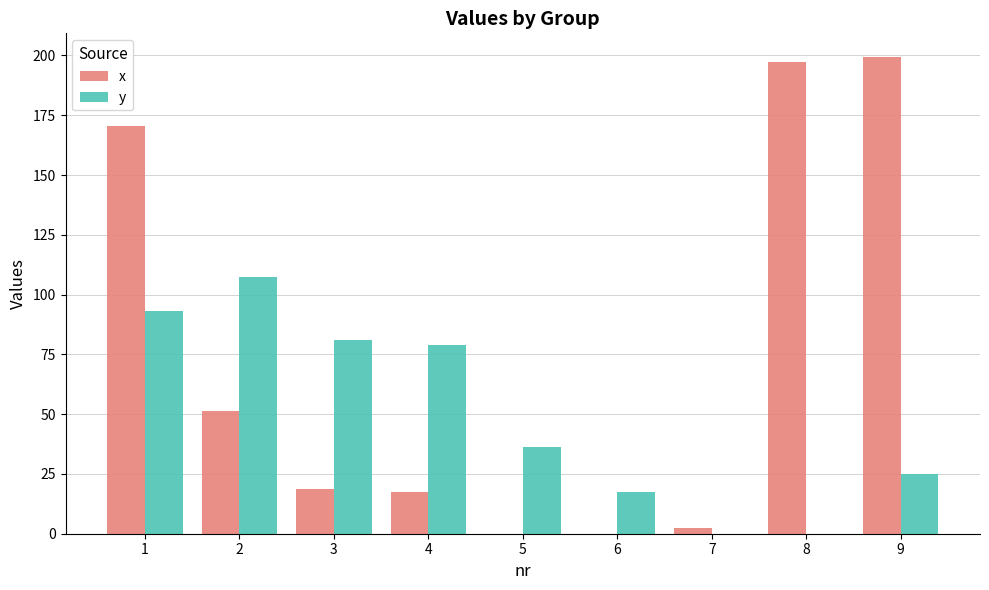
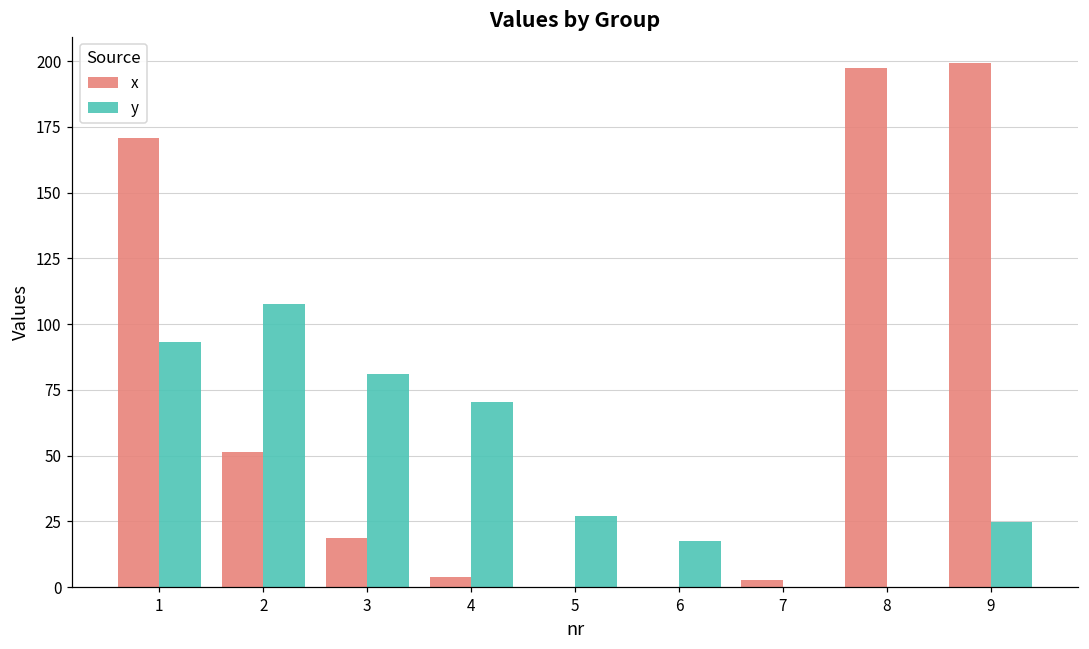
  {
    "x": {
      "1": 171,
      "2": 51,
      "3": 19,
-     "4": 18,
+     "4": 4,
      "6": 0,
      "7": 3,
      "8": 197,
      "9": 199
    },
    "y": {
      "1": 93,
      "2": 107,
      "3": 81,
-     "4": 79,
-     "5": 36,
+     "4": 70,
+     "5": 27,
      "6": 18,
      "8": 0,
      "9": 25
    }
  }
